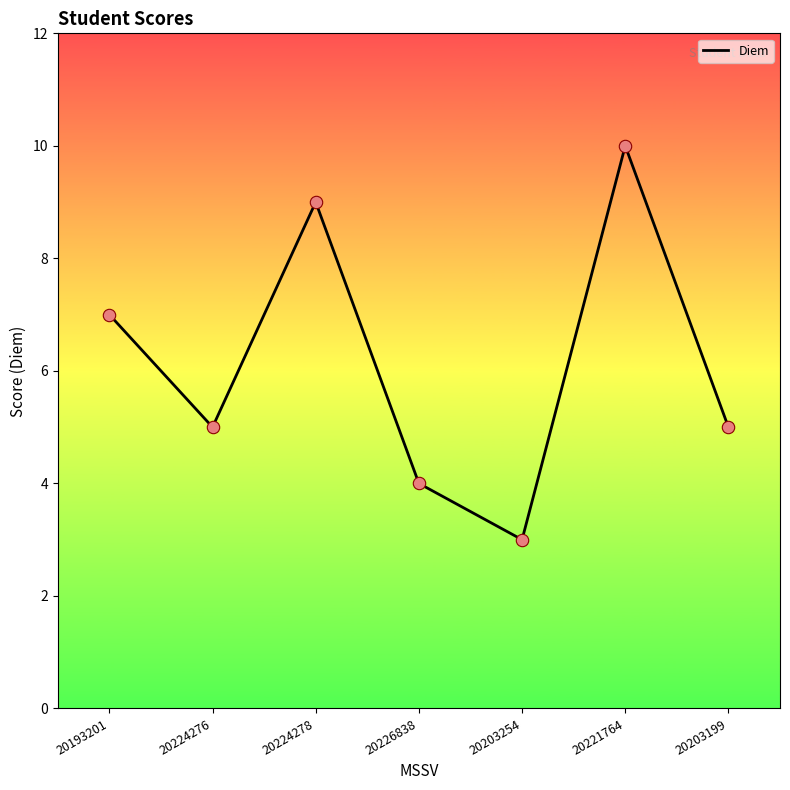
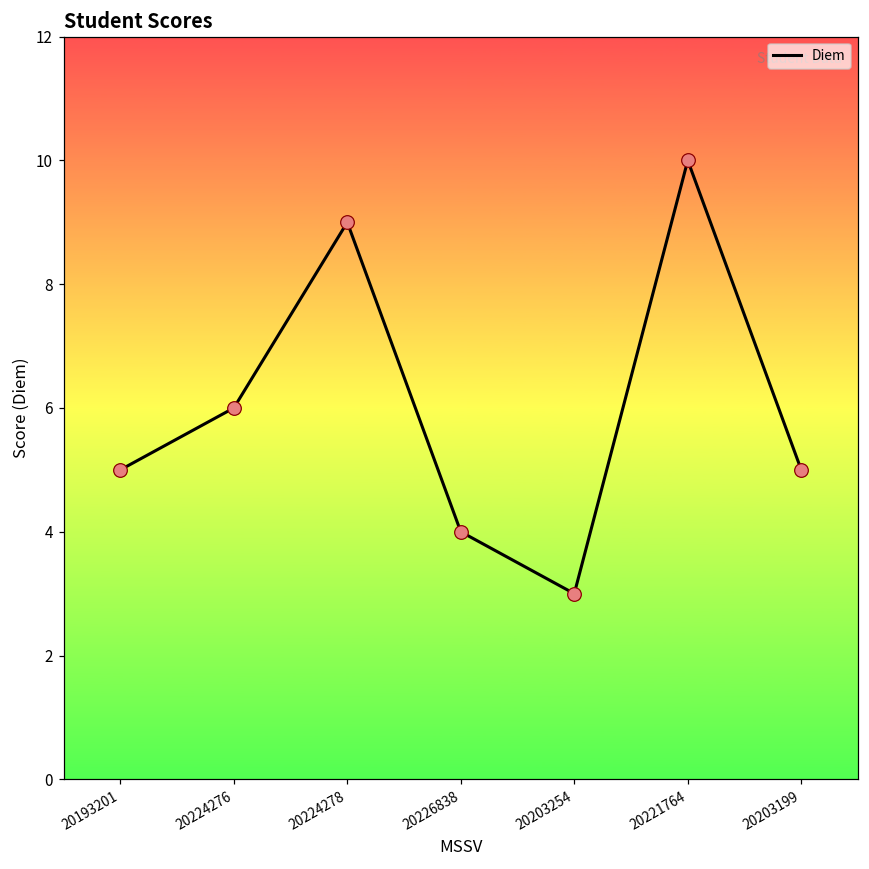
  {
-   "20193201": 7,
-   "20224276": 5,
+   "20193201": 5,
+   "20224276": 6,
    "20224278": 9,
    "20226838": 4,
    "20203254": 3,
    "20221764": 10,
    "20203199": 5
  }
